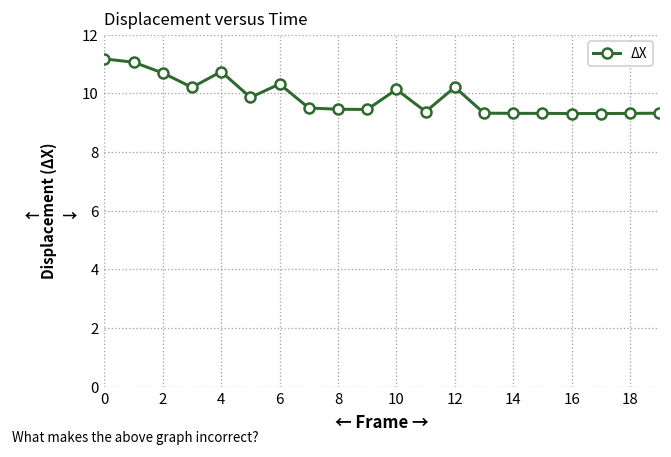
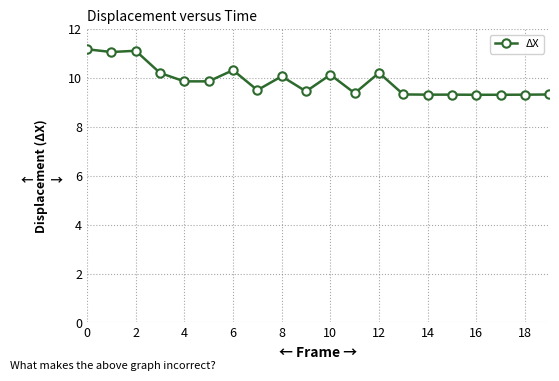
  {
    "0": 11.2,
-   "2": 10.7,
-   "4": 10.7,
+   "2": 11.1,
+   "4": 9.9,
    "6": 10.3,
-   "8": 9.5,
+   "8": 10.1,
    "10": 10.1,
    "12": 10.2,
    "14": 9.3,
    "16": 9.3,
    "18": 9.3
  }
